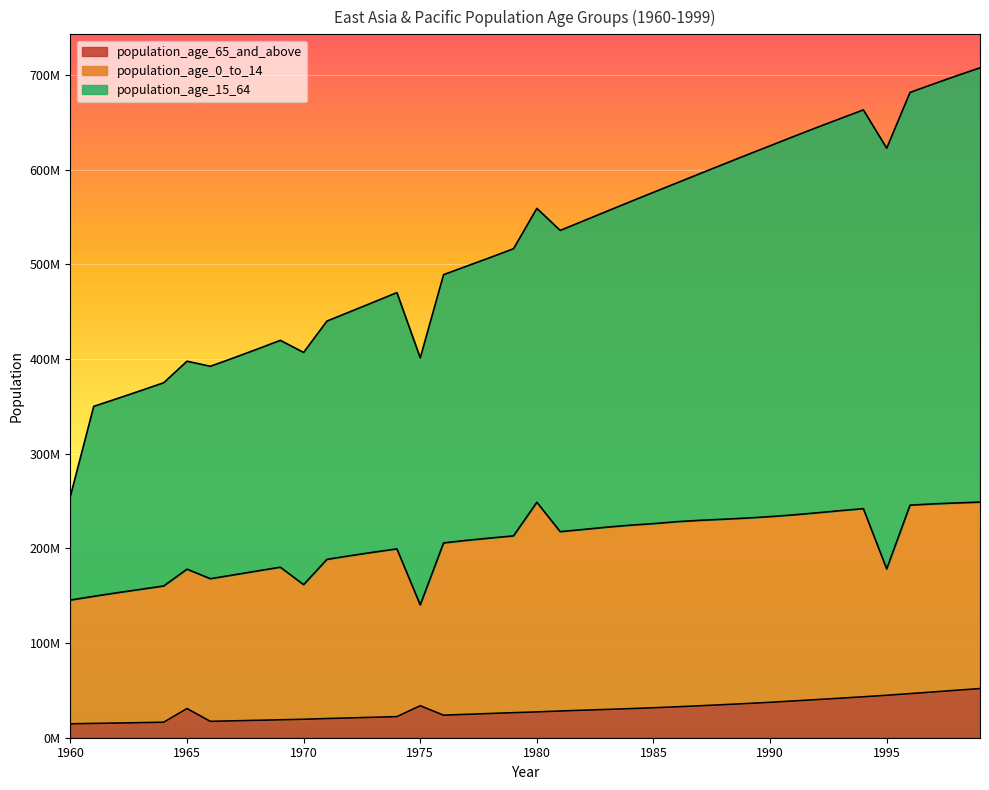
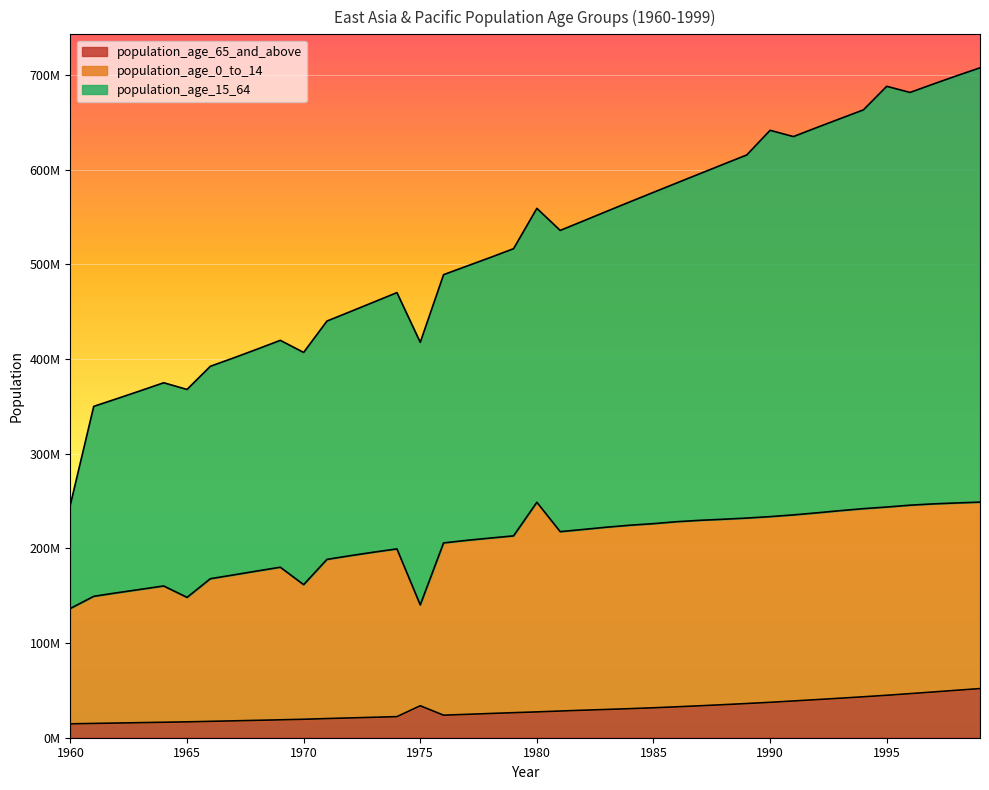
  {
    "population_age_65_and_above": {
      "1960": 10000000,
-     "1965": 30000000,
+     "1965": 20000000,
      "1970": 20000000,
      "1975": 30000000,
      "1980": 30000000,
      "1985": 30000000,
      "1990": 40000000,
      "1995": 40000000
    },
    "population_age_0_to_14": {
-     "1960": 130000000,
-     "1965": 150000000,
+     "1960": 120000000,
+     "1965": 130000000,
      "1970": 140000000,
      "1975": 110000000,
      "1980": 220000000,
      "1985": 190000000,
      "1990": 200000000,
-     "1995": 130000000
+     "1995": 200000000
    },
    "population_age_15_64": {
      "1960": 110000000,
      "1965": 220000000,
      "1970": 250000000,
-     "1975": 260000000,
+     "1975": 280000000,
      "1980": 310000000,
      "1985": 350000000,
-     "1990": 390000000,
+     "1990": 410000000,
      "1995": 440000000
    }
  }
